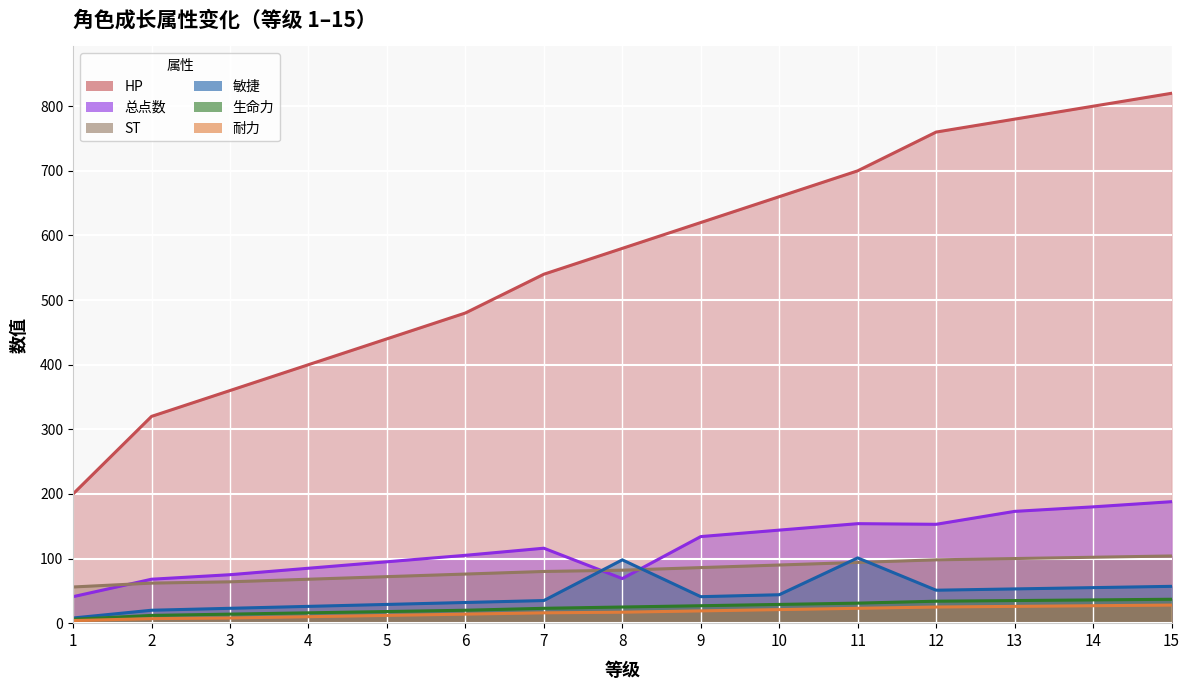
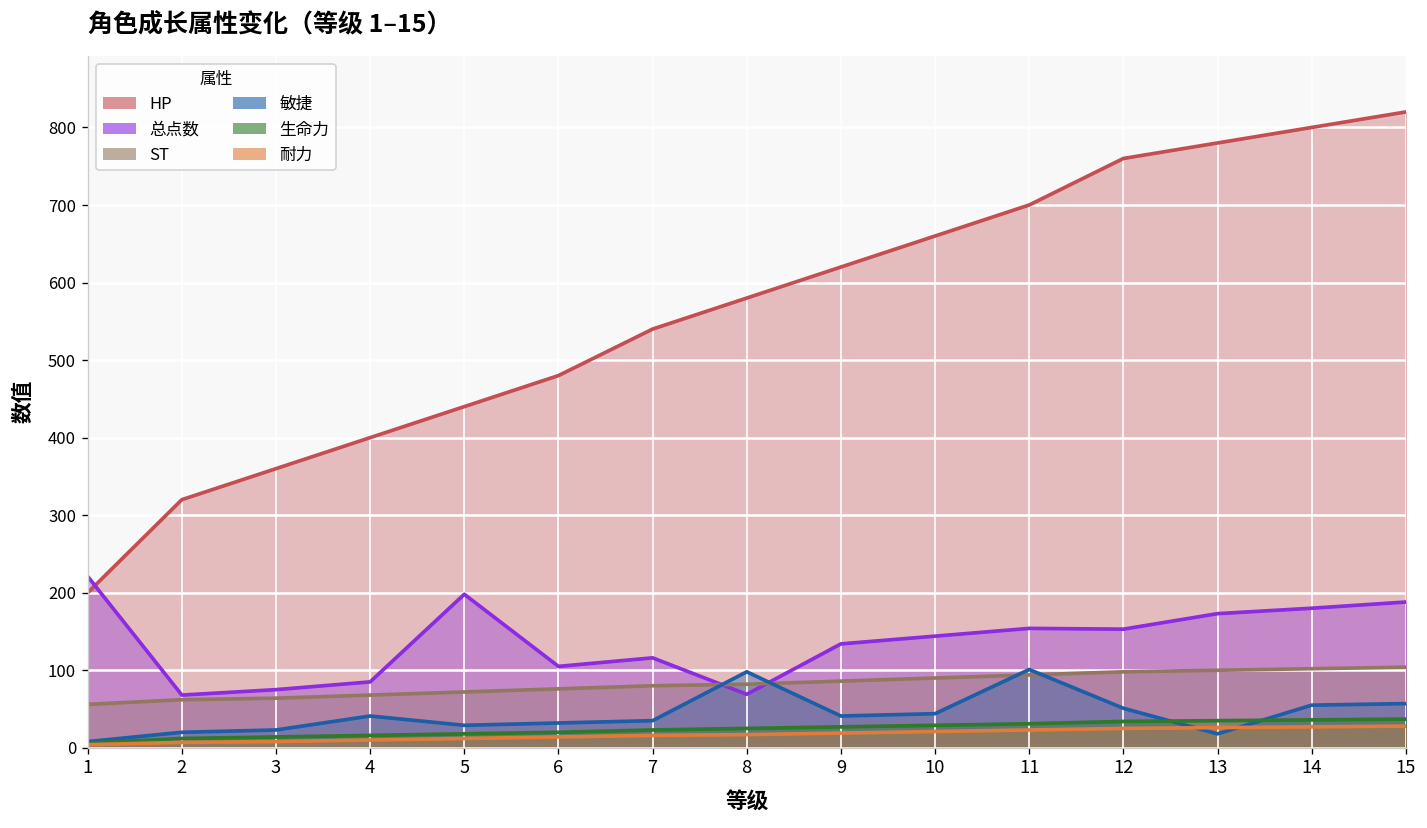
  {
    "总点数": {
-     "1": 40,
+     "1": 220,
      "2": 70,
      "3": 80,
      "4": 90,
-     "5": 100,
+     "5": 200,
      "6": 110,
      "7": 120,
      "8": 70,
      "9": 130,
      "10": 140,
      "11": 150,
      "12": 150,
      "13": 170,
      "14": 180,
      "15": 190
    },
    "敏捷": {
      "2": 20,
      "3": 20,
-     "4": 30,
+     "4": 40,
      "5": 30,
      "6": 30,
      "7": 40,
      "8": 100,
      "9": 40,
      "10": 40,
      "11": 100,
      "12": 50,
-     "13": 50,
+     "13": 20,
      "14": 60,
      "15": 60
    },
    "生命力": {
      "2": 10,
      "3": 10,
      "4": 20,
      "5": 20,
      "6": 20,
      "7": 20,
      "8": 30,
      "9": 30,
      "10": 30,
      "11": 30,
      "12": 30,
      "13": 40,
      "14": 40,
      "15": 40
    }
  }
